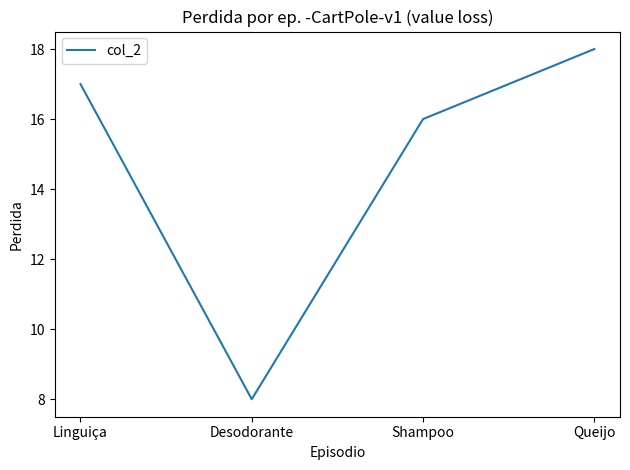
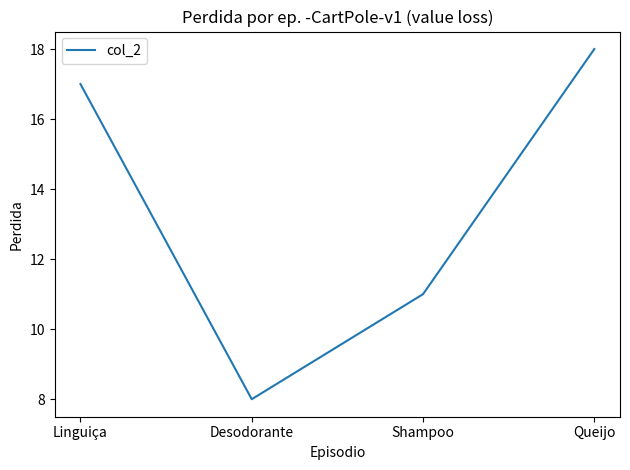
  {
    "Linguiça": 17,
    "Desodorante": 8,
-   "Shampoo": 16,
+   "Shampoo": 11,
    "Queijo": 18
  }
